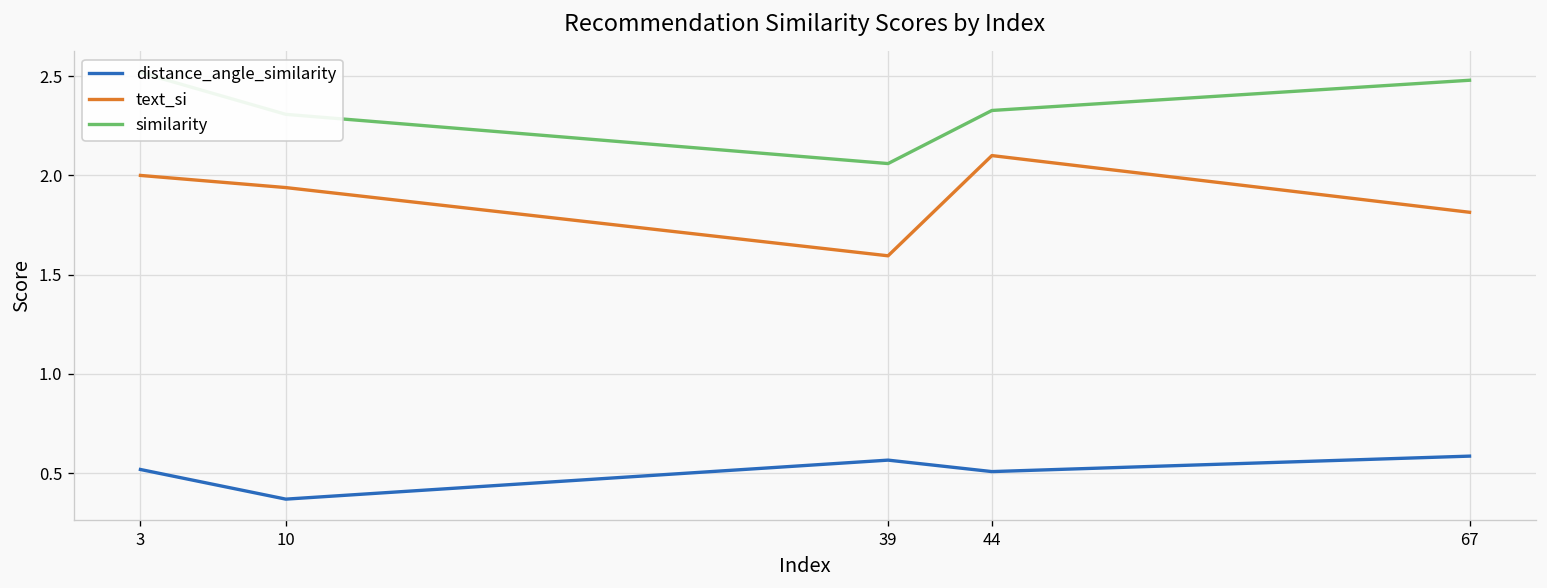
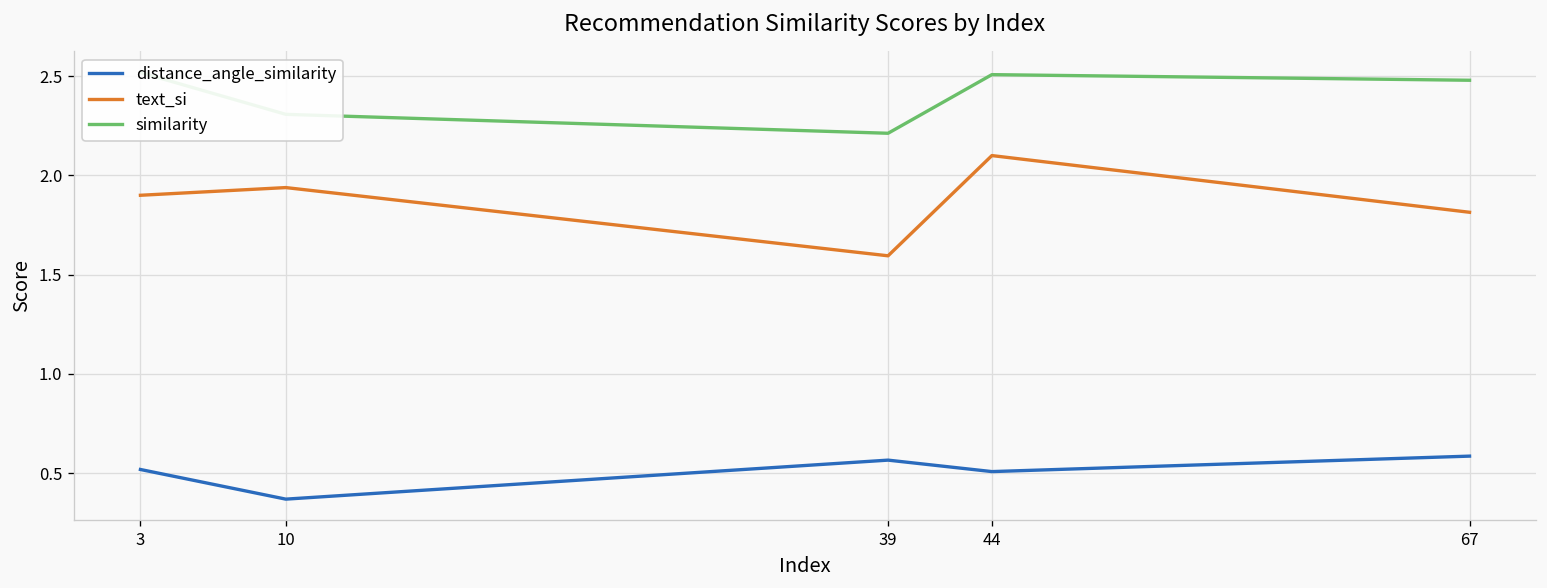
  {
    "distance_angle_similarity": {
      "3": 0.52,
      "10": 0.37,
      "39": 0.57,
      "44": 0.51,
      "67": 0.59
    },
    "text_si": {
-     "3": 2.0,
+     "3": 1.9,
      "10": 1.94,
      "39": 1.6,
      "44": 2.1,
      "67": 1.8
    },
    "similarity": {
-     "39": 2.06,
-     "44": 2.33,
+     "39": 2.21,
+     "44": 2.51,
      "67": 2.48
    }
  }
